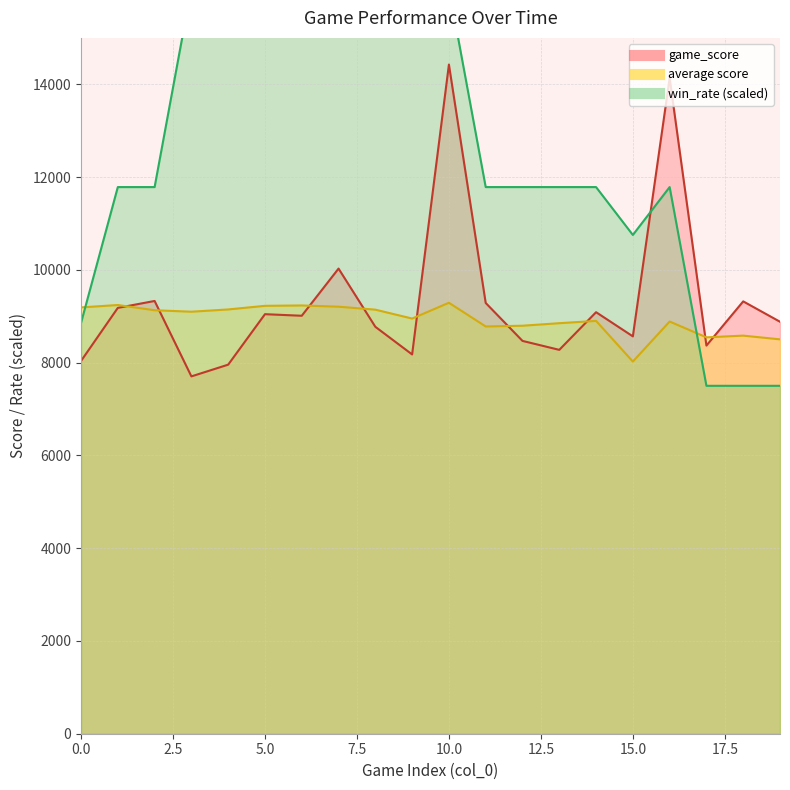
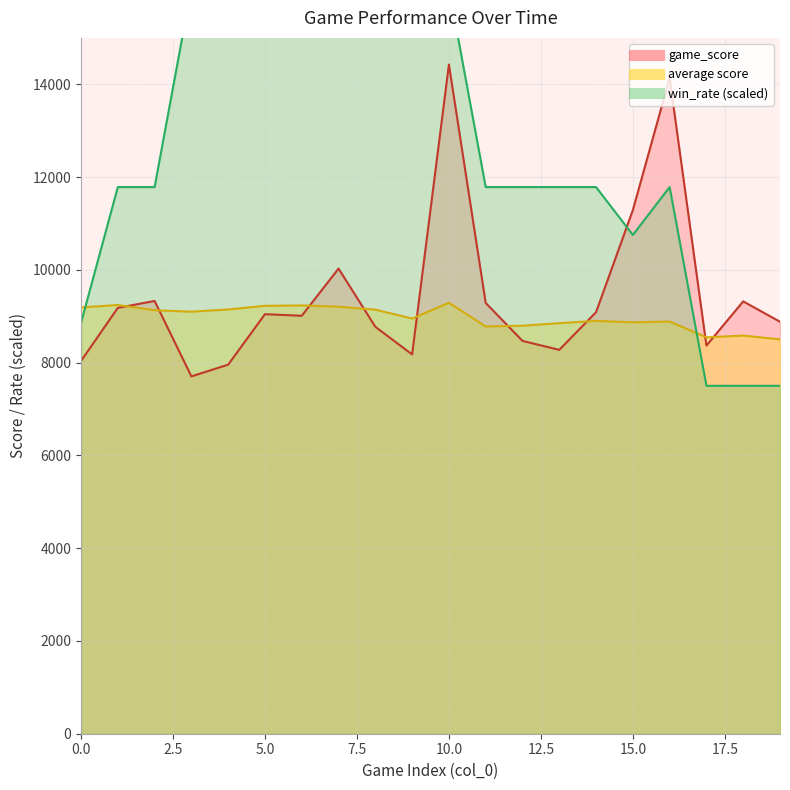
  {
    "game_score": {
      "0.0": 8000,
      "5.0": 9000,
      "10.0": 14400,
-     "15.0": 8600
+     "15.0": 11300
    },
    "average score": {
      "0.0": 9200,
      "5.0": 9200,
      "10.0": 9300,
-     "15.0": 8000
+     "15.0": 8900
    },
    "win_rate (scaled)": {
      "0.0": 8900,
      "15.0": 10800
    }
  }
